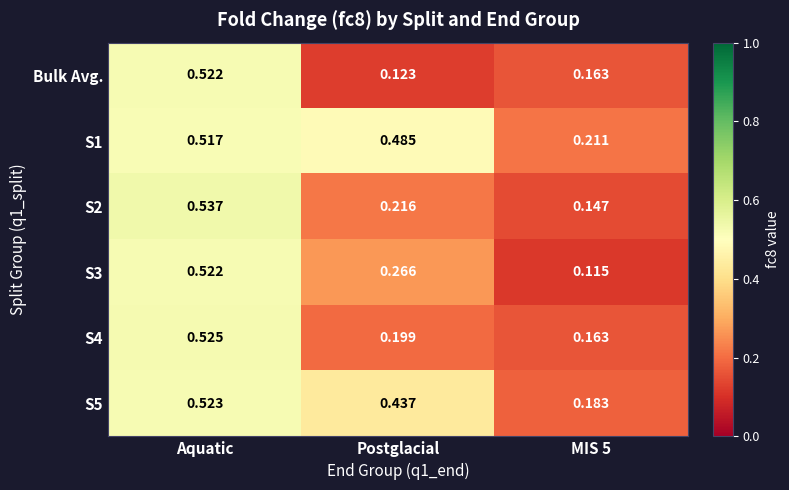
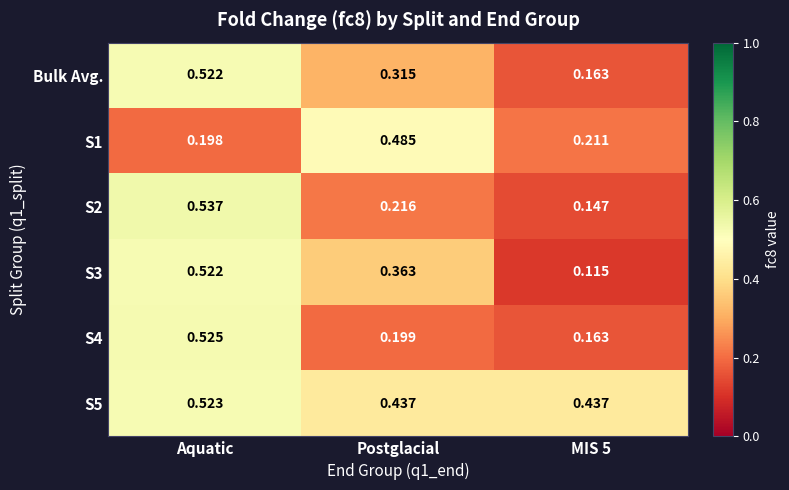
  {
    "Bulk Avg.": {
      "Aquatic": 0.522,
-     "Postglacial": 0.123,
+     "Postglacial": 0.315,
      "MIS 5": 0.163
    },
    "S1": {
-     "Aquatic": 0.517,
+     "Aquatic": 0.198,
      "Postglacial": 0.485,
      "MIS 5": 0.211
    },
    "S2": {
      "Aquatic": 0.537,
      "Postglacial": 0.216,
      "MIS 5": 0.147
    },
    "S3": {
      "Aquatic": 0.522,
-     "Postglacial": 0.266,
+     "Postglacial": 0.363,
      "MIS 5": 0.115
    },
    "S4": {
      "Aquatic": 0.525,
      "Postglacial": 0.199,
      "MIS 5": 0.163
    },
    "S5": {
      "Aquatic": 0.523,
      "Postglacial": 0.437,
-     "MIS 5": 0.183
+     "MIS 5": 0.437
    }
  }
